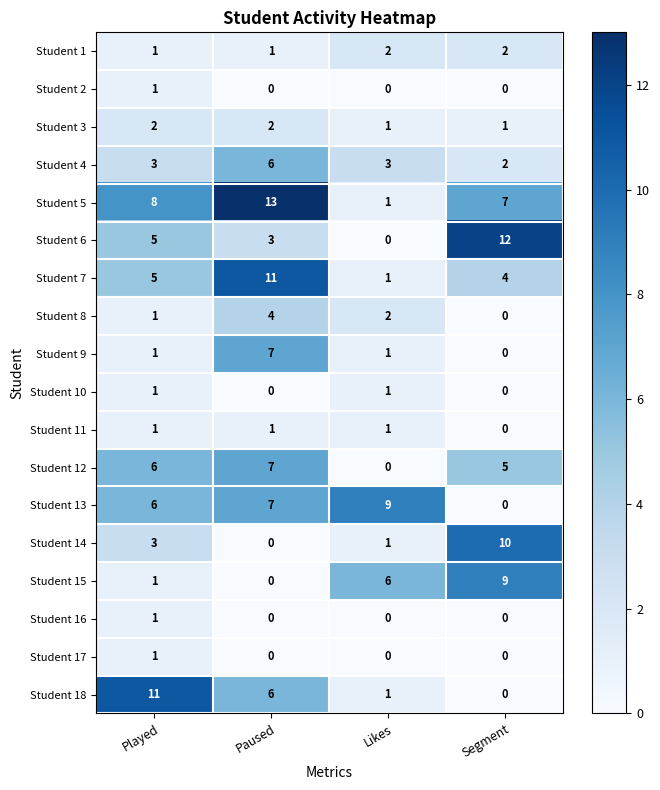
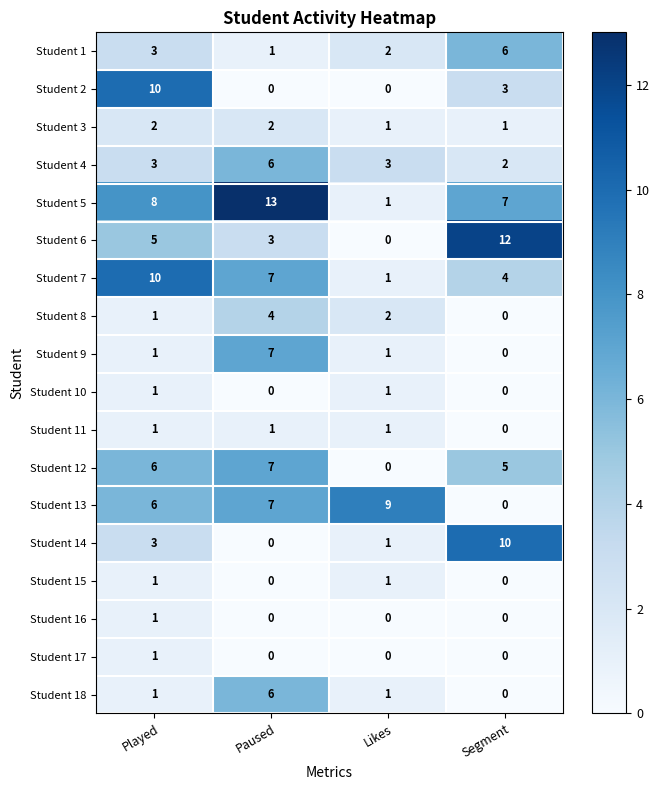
  {
    "Student 1": {
-     "Played": 1,
+     "Played": 3,
      "Paused": 1,
      "Likes": 2,
-     "Segment": 2
+     "Segment": 6
    },
    "Student 2": {
-     "Played": 1,
+     "Played": 10,
      "Paused": 0,
      "Likes": 0,
-     "Segment": 0
+     "Segment": 3
    },
    "Student 3": {
      "Played": 2,
      "Paused": 2,
      "Likes": 1,
      "Segment": 1
    },
    "Student 4": {
      "Played": 3,
      "Paused": 6,
      "Likes": 3,
      "Segment": 2
    },
    "Student 5": {
      "Played": 8,
      "Paused": 13,
      "Likes": 1,
      "Segment": 7
    },
    "Student 6": {
      "Played": 5,
      "Paused": 3,
      "Likes": 0,
      "Segment": 12
    },
    "Student 7": {
-     "Played": 5,
-     "Paused": 11,
+     "Played": 10,
+     "Paused": 7,
      "Likes": 1,
      "Segment": 4
    },
    "Student 8": {
      "Played": 1,
      "Paused": 4,
      "Likes": 2,
      "Segment": 0
    },
    "Student 9": {
      "Played": 1,
      "Paused": 7,
      "Likes": 1,
      "Segment": 0
    },
    "Student 10": {
      "Played": 1,
      "Paused": 0,
      "Likes": 1,
      "Segment": 0
    },
    "Student 11": {
      "Played": 1,
      "Paused": 1,
      "Likes": 1,
      "Segment": 0
    },
    "Student 12": {
      "Played": 6,
      "Paused": 7,
      "Likes": 0,
      "Segment": 5
    },
    "Student 13": {
      "Played": 6,
      "Paused": 7,
      "Likes": 9,
      "Segment": 0
    },
    "Student 14": {
      "Played": 3,
      "Paused": 0,
      "Likes": 1,
      "Segment": 10
    },
    "Student 15": {
      "Played": 1,
      "Paused": 0,
-     "Likes": 6,
-     "Segment": 9
+     "Likes": 1,
+     "Segment": 0
    },
    "Student 16": {
      "Played": 1,
      "Paused": 0,
      "Likes": 0,
      "Segment": 0
    },
    "Student 17": {
      "Played": 1,
      "Paused": 0,
      "Likes": 0,
      "Segment": 0
    },
    "Student 18": {
-     "Played": 11,
+     "Played": 1,
      "Paused": 6,
      "Likes": 1,
      "Segment": 0
    }
  }
